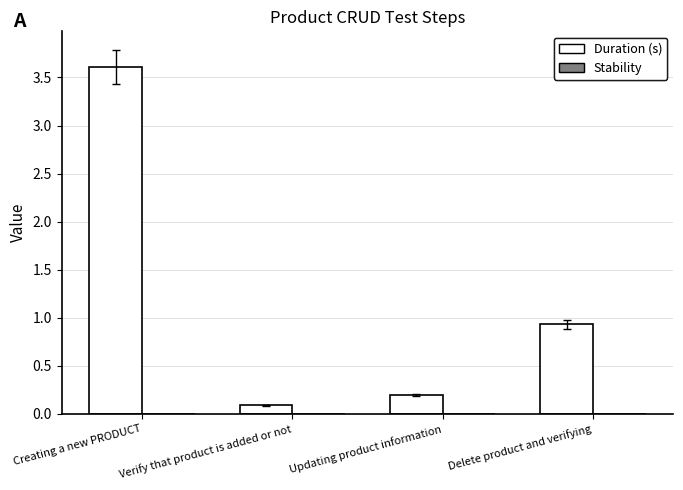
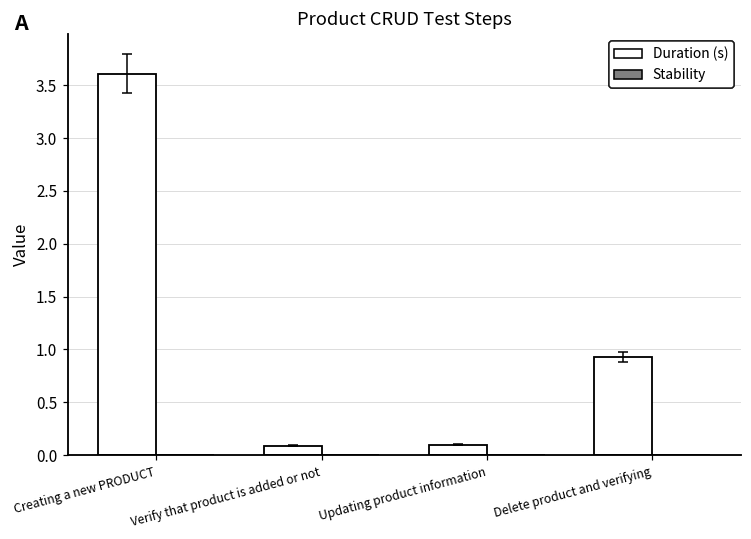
  {
    "Duration (s)": {
      "Creating a new PRODUCT": 3.6,
      "Verify that product is added or not": 0.1,
-     "Updating product information": 0.2,
+     "Updating product information": 0.1,
      "Delete product and verifying": 0.9
    },
    "Stability": {
      "Creating a new PRODUCT": 0.0,
      "Verify that product is added or not": 0.0,
      "Updating product information": 0.0,
      "Delete product and verifying": 0.0
    }
  }
